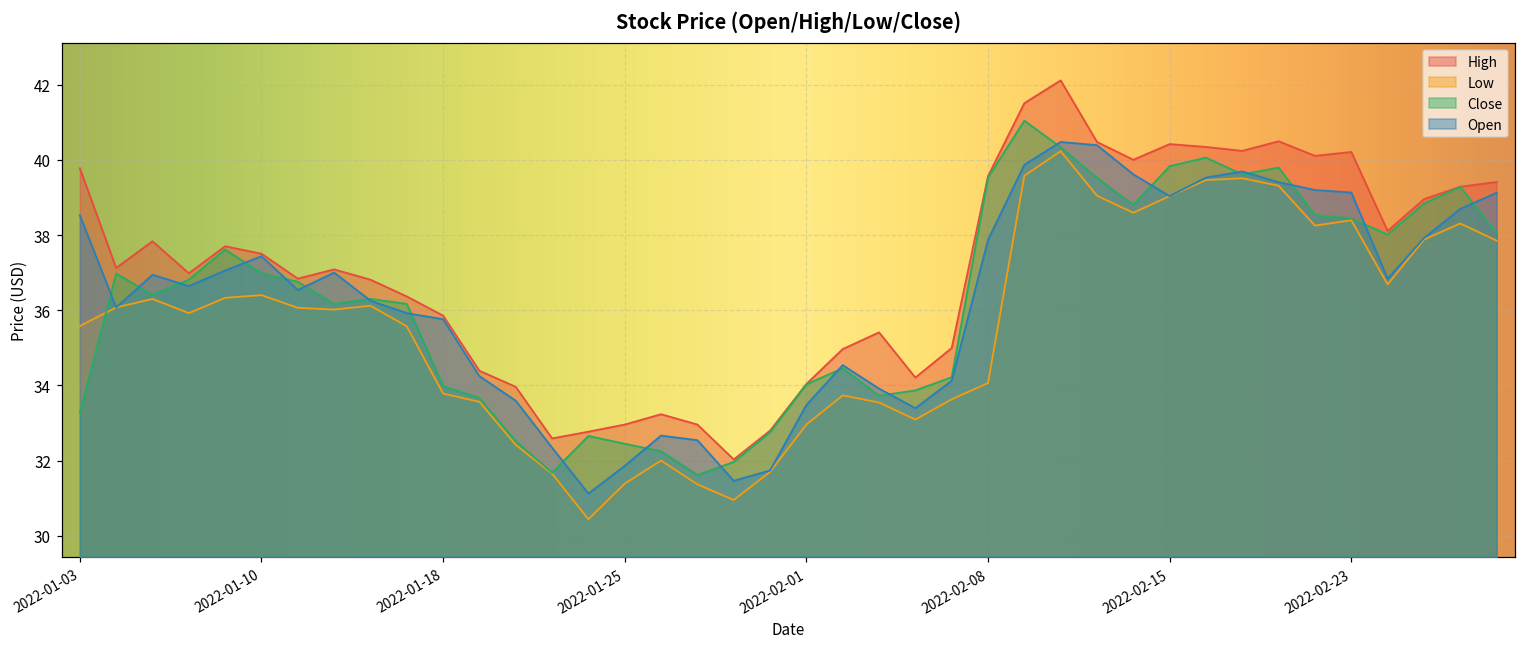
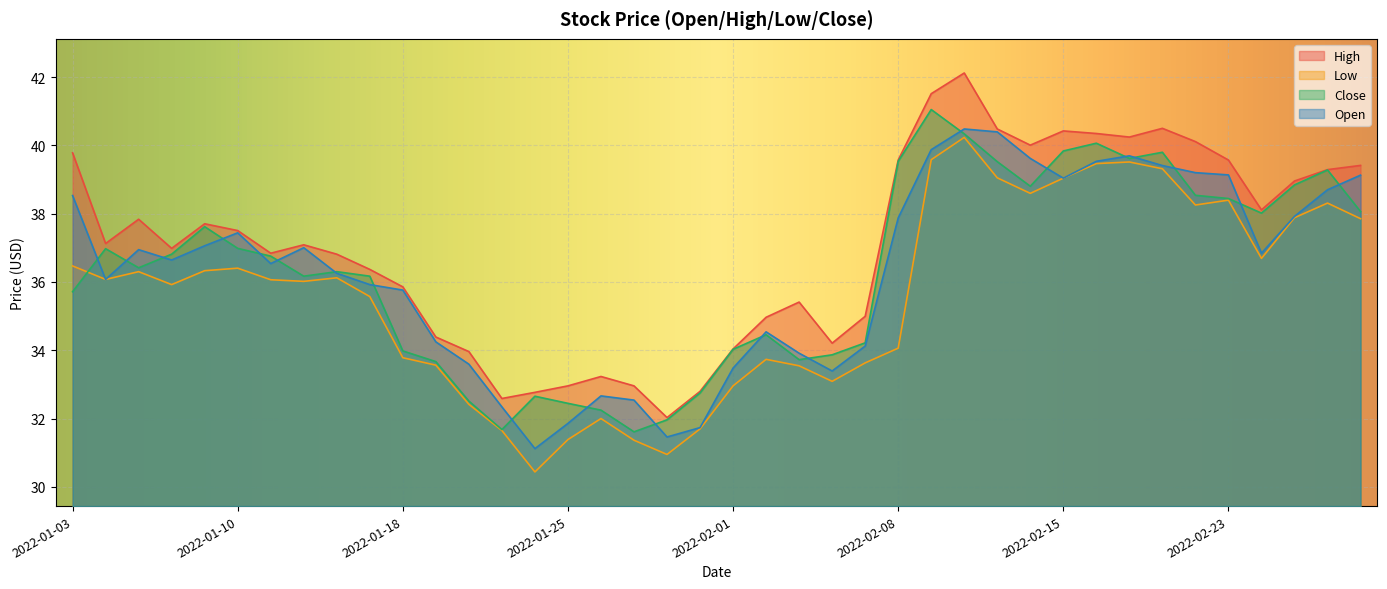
  {
    "High": {
      "2022-01-03": 39.8,
      "2022-01-18": 35.9,
      "2022-01-25": 33.0,
      "2022-02-15": 40.4,
-     "2022-02-23": 40.2
+     "2022-02-23": 39.6
    },
    "Low": {
-     "2022-01-03": 35.6,
+     "2022-01-03": 36.5,
      "2022-01-10": 36.4,
      "2022-01-18": 33.8,
      "2022-01-25": 31.4,
      "2022-02-01": 33.0,
      "2022-02-08": 34.1
    },
    "Close": {
-     "2022-01-03": 33.3,
+     "2022-01-03": 35.7,
      "2022-01-10": 37.0,
      "2022-01-18": 34.0,
      "2022-01-25": 32.4,
      "2022-02-15": 39.8
    },
    "Open": {
      "2022-01-03": 38.5,
      "2022-01-18": 35.8,
      "2022-01-25": 31.9,
      "2022-02-01": 33.5,
      "2022-02-08": 37.9,
      "2022-02-23": 39.1
    }
  }
